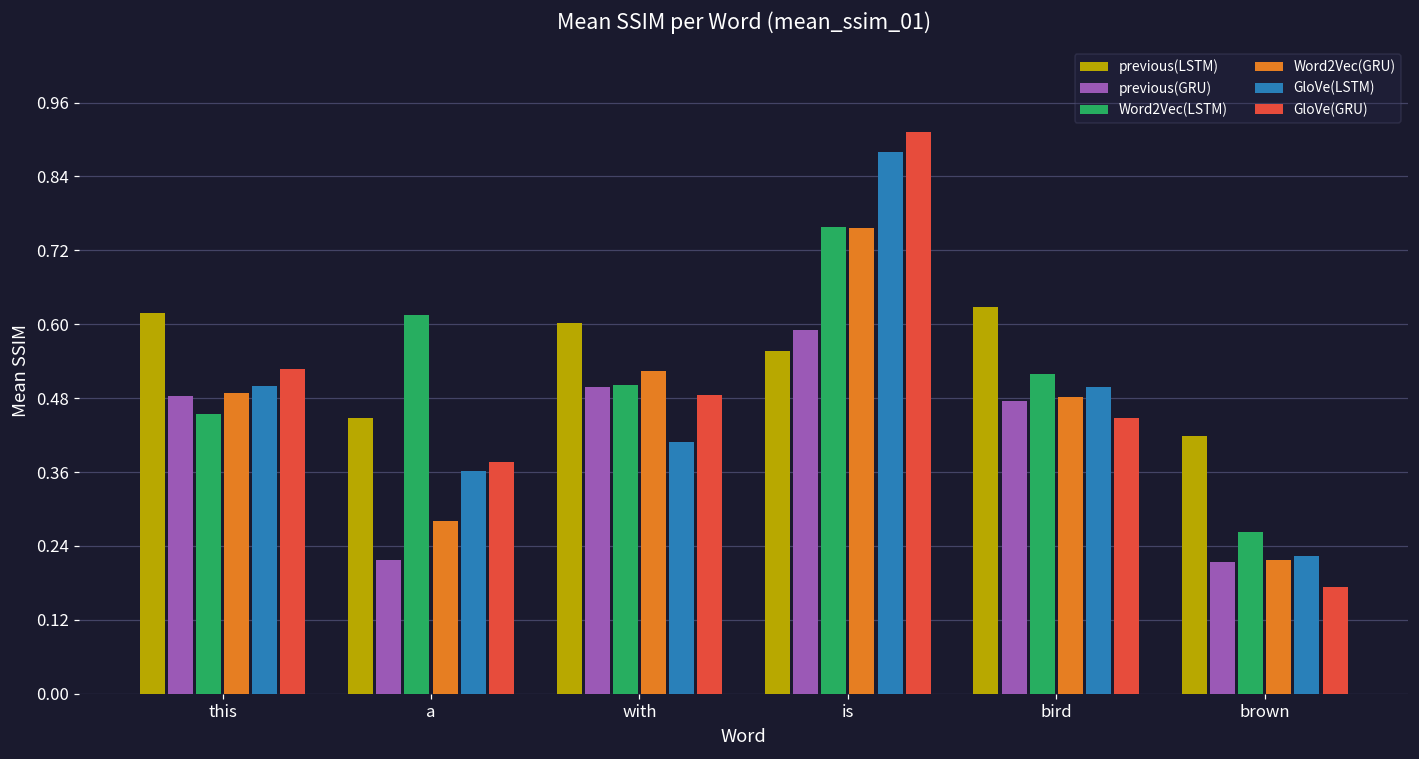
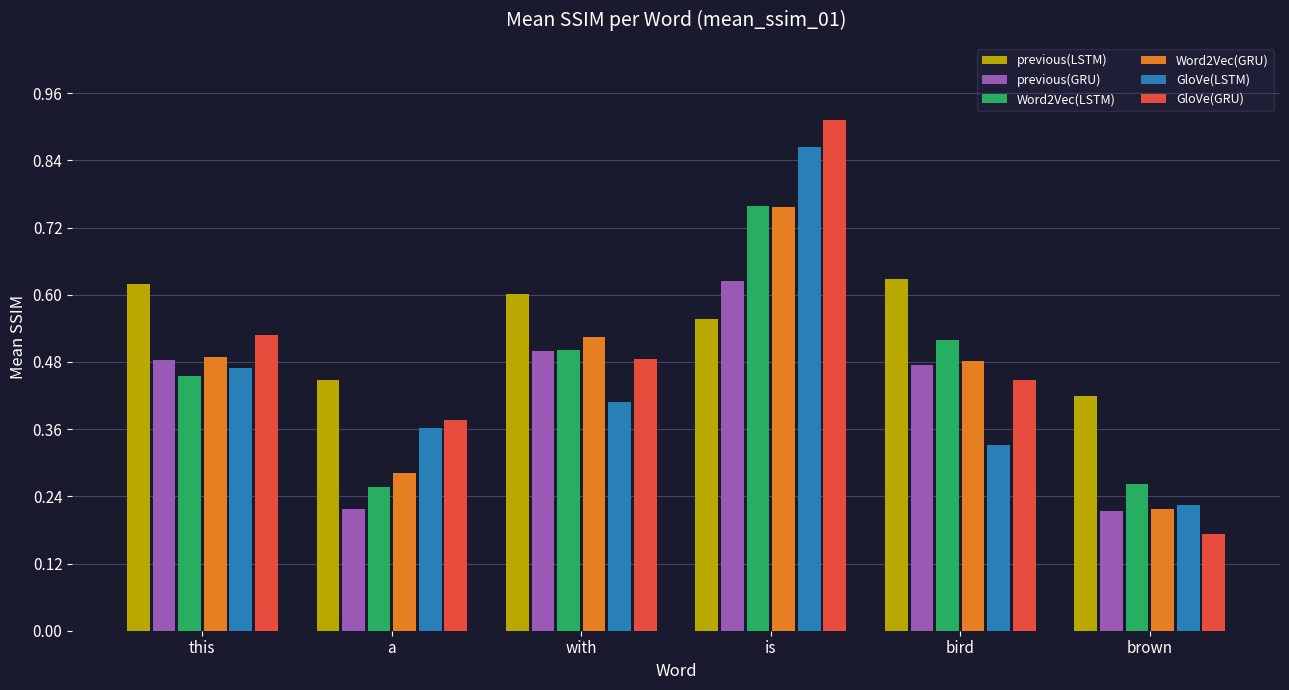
  {
    "previous(LSTM)": {
      "this": 0.62,
      "a": 0.45,
      "with": 0.60,
      "is": 0.56,
      "bird": 0.63,
      "brown": 0.42
    },
    "previous(GRU)": {
      "this": 0.48,
      "a": 0.22,
      "with": 0.50,
-     "is": 0.59,
+     "is": 0.63,
      "bird": 0.47,
      "brown": 0.21
    },
    "Word2Vec(LSTM)": {
      "this": 0.45,
-     "a": 0.61,
+     "a": 0.26,
      "with": 0.50,
      "is": 0.76,
      "bird": 0.52,
      "brown": 0.26
    },
    "GloVe(LSTM)": {
-     "this": 0.50,
+     "this": 0.47,
      "a": 0.36,
      "with": 0.41,
-     "is": 0.88,
-     "bird": 0.50,
+     "is": 0.86,
+     "bird": 0.33,
      "brown": 0.22
    }
  }
